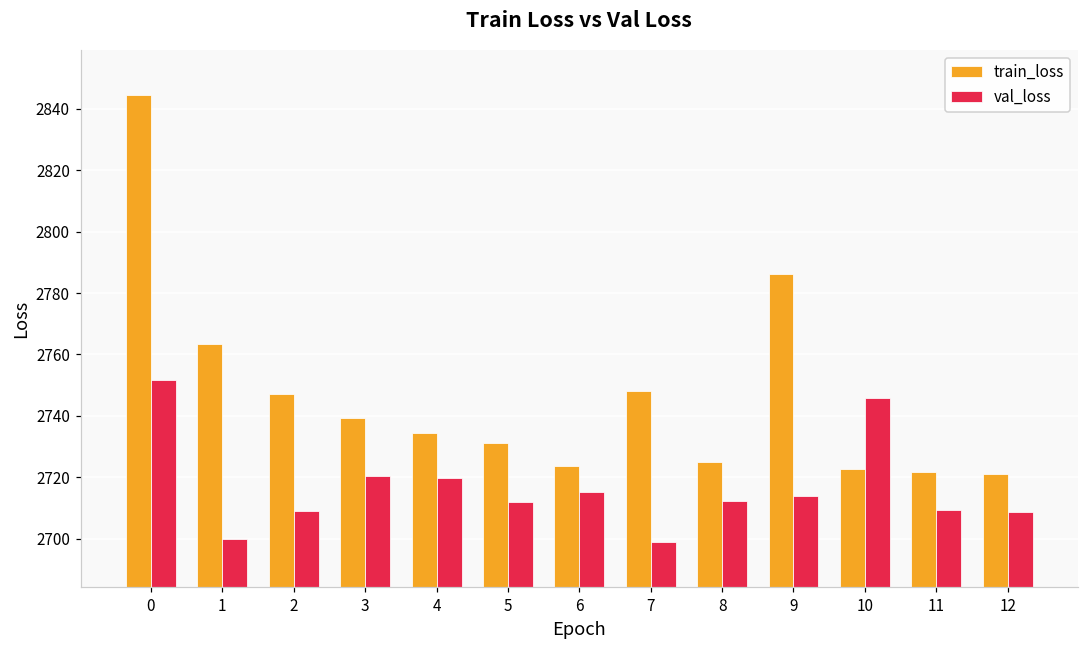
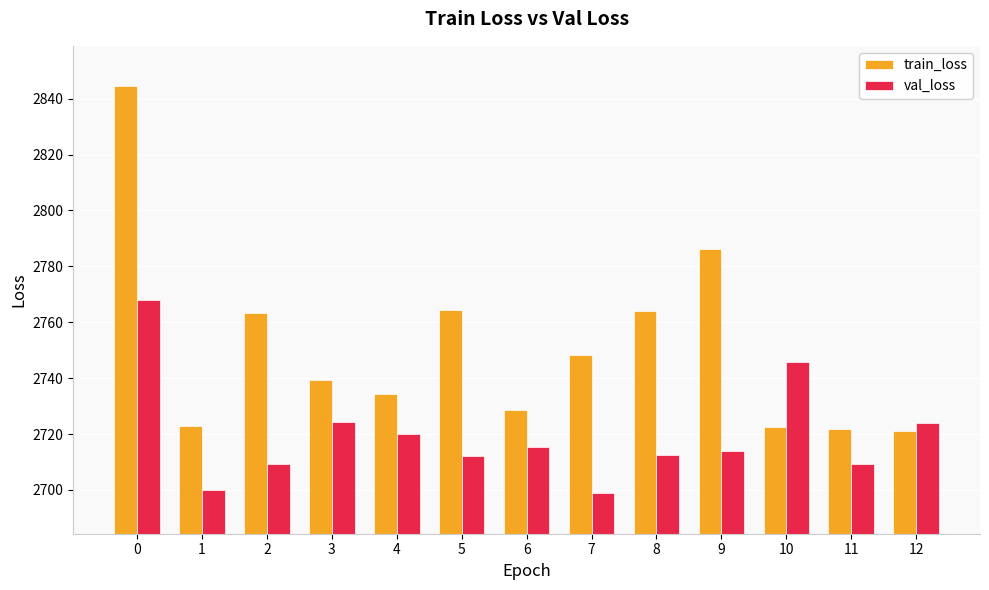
  {
    "train_loss": {
      "0": 2844,
-     "1": 2763,
-     "2": 2747,
+     "1": 2723,
+     "2": 2763,
      "3": 2739,
      "4": 2734,
-     "5": 2731,
-     "6": 2724,
+     "5": 2764,
+     "6": 2729,
      "7": 2748,
-     "8": 2725,
+     "8": 2764,
      "9": 2786,
      "10": 2723,
      "11": 2722,
      "12": 2721
    },
    "val_loss": {
-     "0": 2752,
+     "0": 2768,
      "1": 2700,
      "2": 2709,
-     "3": 2720,
+     "3": 2724,
      "4": 2720,
      "5": 2712,
      "6": 2715,
      "7": 2699,
      "8": 2712,
      "9": 2714,
      "10": 2746,
      "11": 2709,
-     "12": 2709
+     "12": 2724
    }
  }
